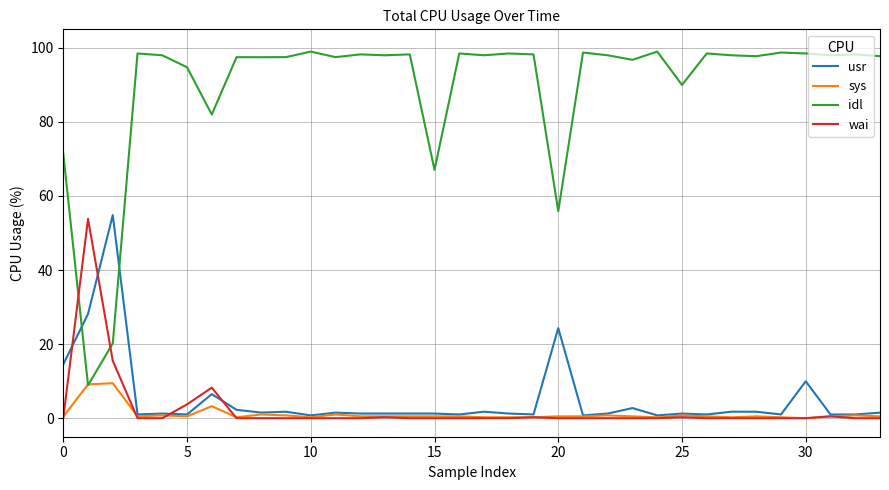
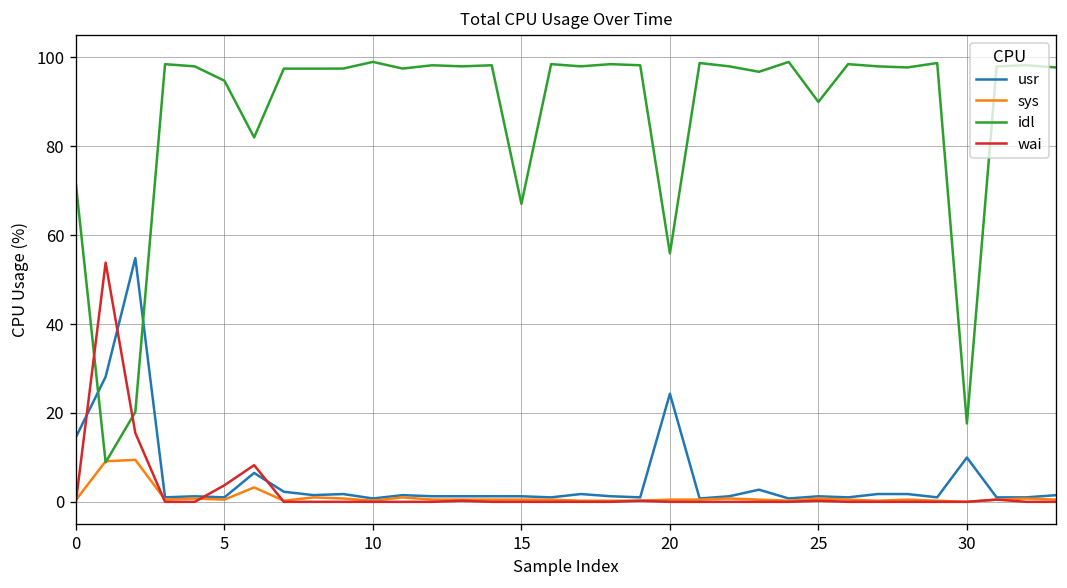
  {
    "usr": {
      "0": 15,
      "15": 1,
      "20": 24,
      "30": 10
    },
    "idl": {
      "0": 71,
      "5": 95,
      "10": 99,
      "15": 67,
      "20": 56,
      "25": 90,
-     "30": 98
+     "30": 18
    },
    "wai": {
      "5": 4
    }
  }
